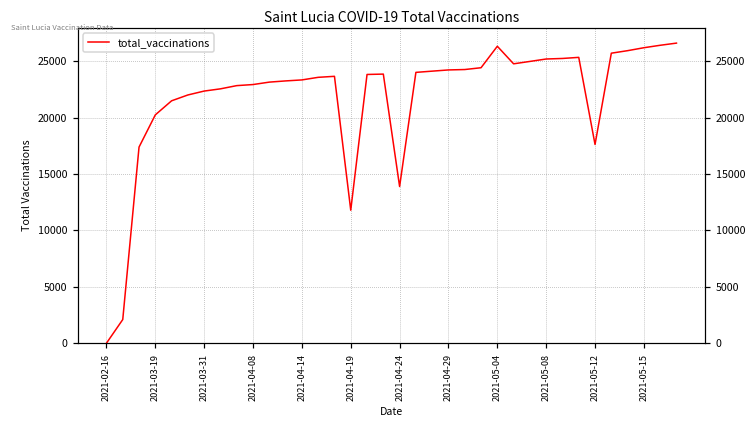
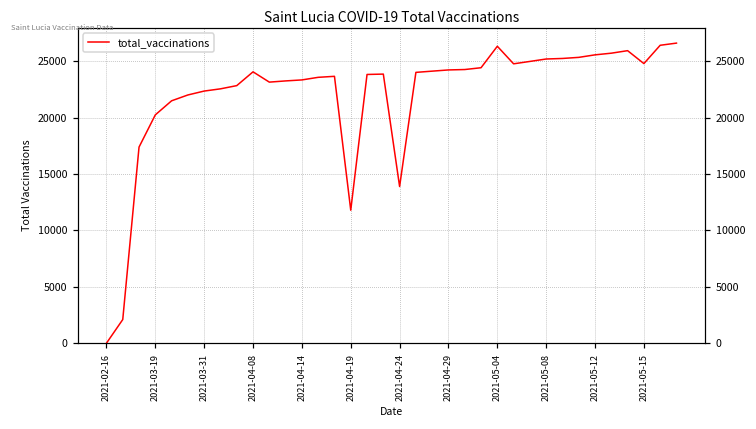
  {
    "2021-02-16": 0,
    "2021-03-19": 20200,
    "2021-03-31": 22400,
-   "2021-04-08": 22900,
+   "2021-04-08": 24100,
    "2021-04-14": 23300,
    "2021-04-19": 11800,
    "2021-04-24": 13900,
    "2021-04-29": 24200,
    "2021-05-04": 26300,
    "2021-05-08": 25200,
-   "2021-05-12": 17600,
-   "2021-05-15": 26200
+   "2021-05-12": 25600,
+   "2021-05-15": 24800
  }
